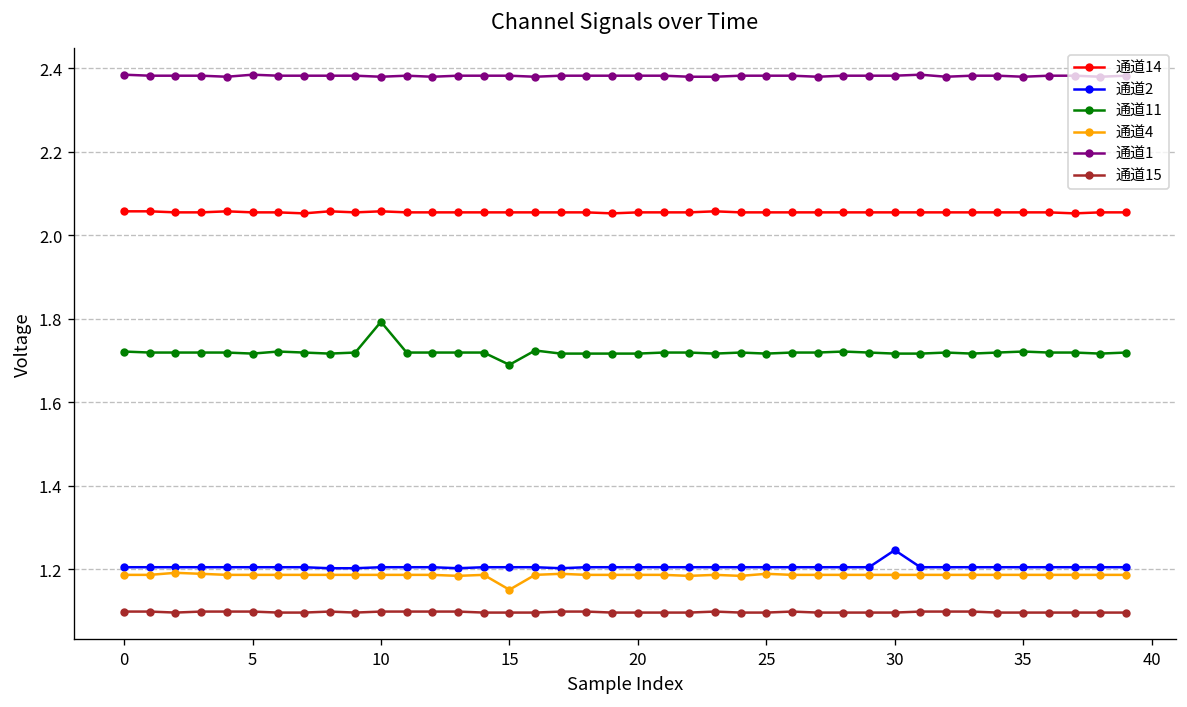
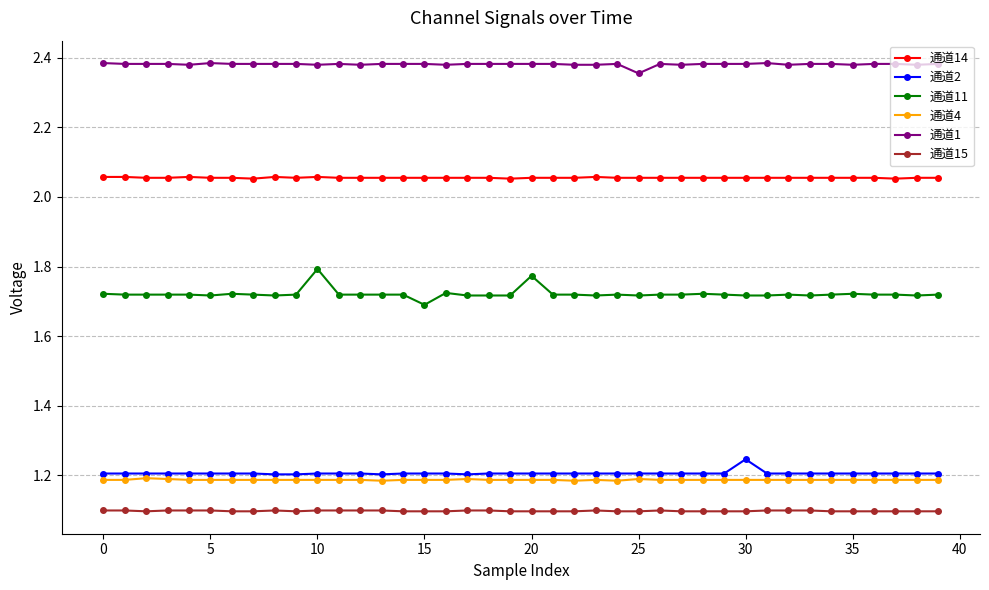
  {
    "通道14": {
      "0": 2.06,
      "5": 2.05,
      "10": 2.06,
      "15": 2.05,
      "20": 2.05,
      "25": 2.05,
      "30": 2.05,
      "35": 2.05
    },
    "通道2": {
      "0": 1.21,
      "5": 1.21,
      "10": 1.21,
      "15": 1.21,
      "20": 1.21,
      "25": 1.21,
      "30": 1.25,
      "35": 1.21
    },
    "通道11": {
      "0": 1.72,
      "5": 1.72,
      "10": 1.79,
      "15": 1.69,
-     "20": 1.72,
+     "20": 1.77,
      "25": 1.72,
      "30": 1.72,
      "35": 1.72
    },
    "通道4": {
      "0": 1.19,
      "5": 1.19,
      "10": 1.19,
-     "15": 1.15,
+     "15": 1.19,
      "20": 1.19,
      "25": 1.19,
      "30": 1.19,
      "35": 1.19
    },
    "通道1": {
      "0": 2.38,
      "5": 2.38,
      "10": 2.38,
      "15": 2.38,
      "20": 2.38,
-     "25": 2.38,
+     "25": 2.36,
      "30": 2.38,
      "35": 2.38
    },
    "通道15": {
      "0": 1.10,
      "5": 1.10,
      "10": 1.10,
      "15": 1.10,
      "20": 1.10,
      "25": 1.10,
      "30": 1.10,
      "35": 1.10
    }
  }
